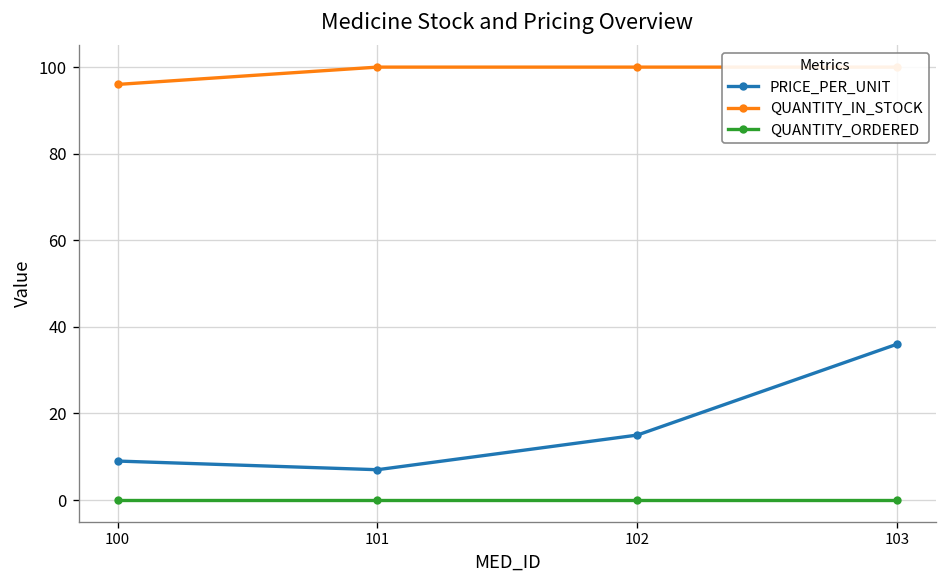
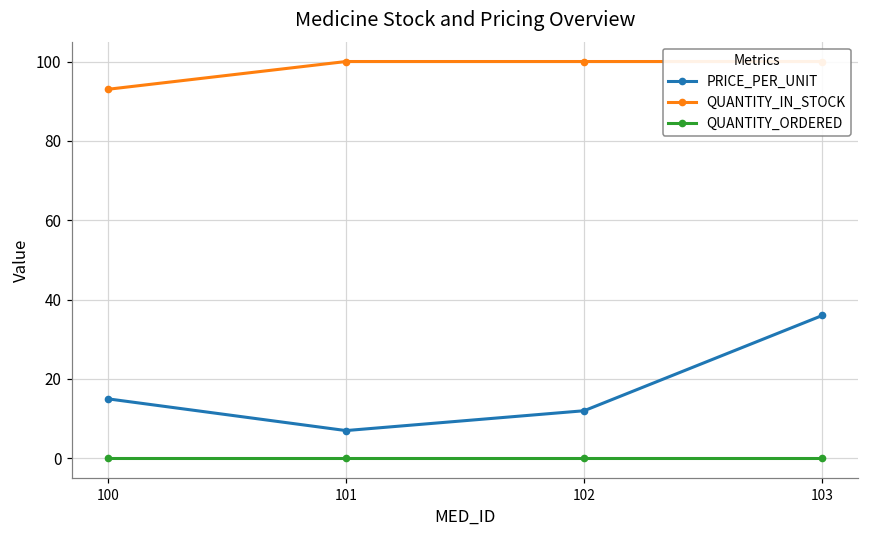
  {
    "PRICE_PER_UNIT": {
-     "100": 9,
+     "100": 15,
      "101": 7,
-     "102": 15,
+     "102": 12,
      "103": 36
    },
    "QUANTITY_IN_STOCK": {
-     "100": 96,
+     "100": 93,
      "101": 100,
      "102": 100
    },
    "QUANTITY_ORDERED": {
      "100": 0,
      "101": 0,
      "102": 0,
      "103": 0
    }
  }
